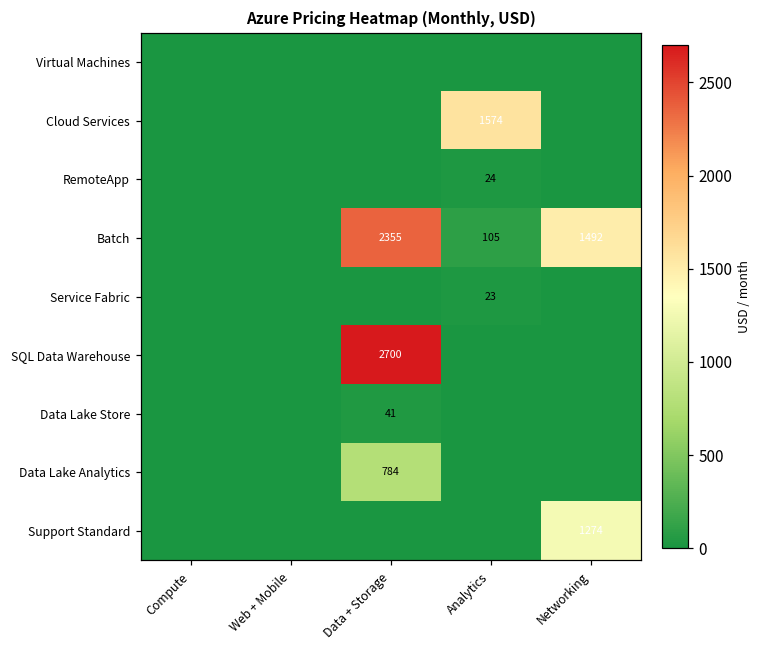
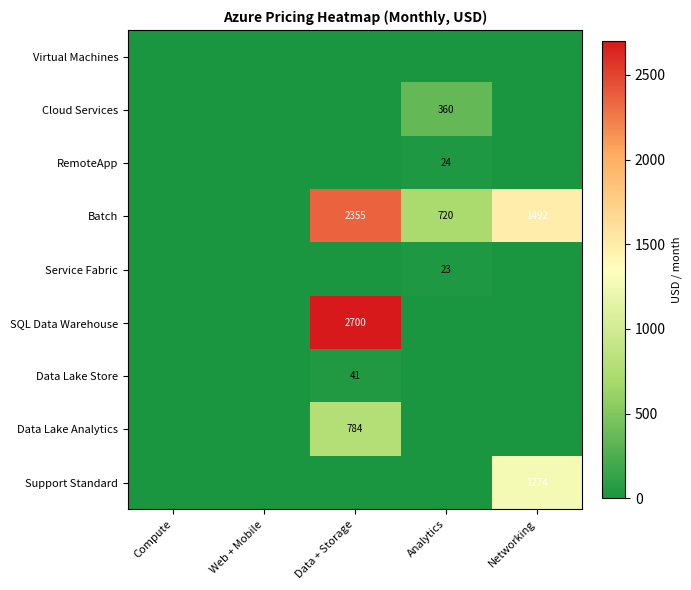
  {
    "Cloud Services": {
-     "Analytics": 1574
+     "Analytics": 360
    },
    "RemoteApp": {
      "Analytics": 24
    },
    "Batch": {
      "Data + Storage": 2355,
-     "Analytics": 105,
+     "Analytics": 720,
      "Networking": 1492
    },
    "Service Fabric": {
      "Analytics": 23
    },
    "SQL Data Warehouse": {
      "Data + Storage": 2700
    },
    "Data Lake Store": {
      "Data + Storage": 41
    },
    "Data Lake Analytics": {
      "Data + Storage": 784
    },
    "Support Standard": {
      "Networking": 1274
    }
  }
